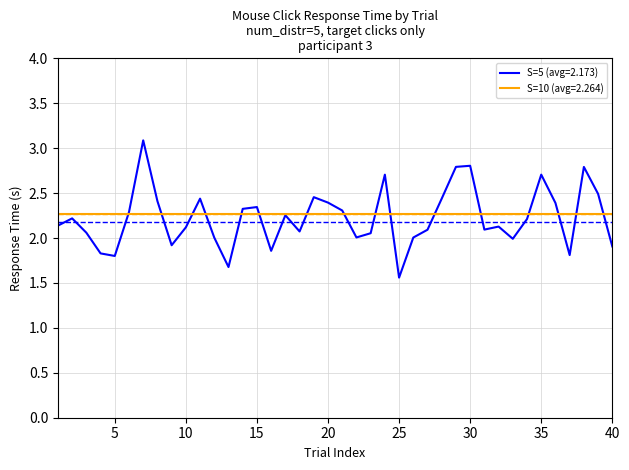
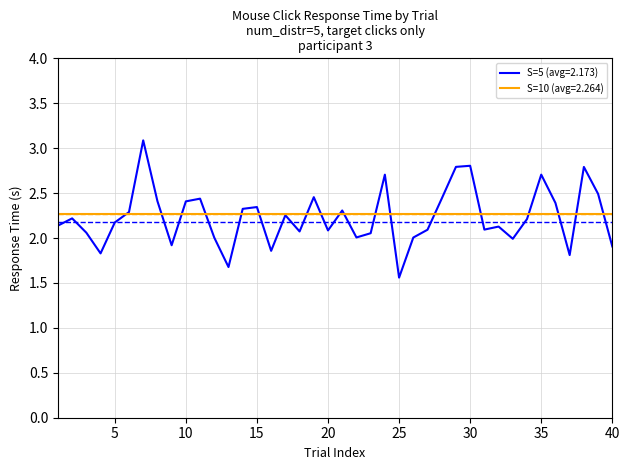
  {
    "S=5 (avg=2.173)": {
-     "5": 1.8,
-     "10": 2.1,
+     "5": 2.2,
+     "10": 2.4,
      "15": 2.3,
-     "20": 2.4,
+     "20": 2.1,
      "25": 1.6,
      "30": 2.8,
      "35": 2.7,
      "40": 1.9
    },
    "S=10 (avg=2.264)": {
      "5": 2.3,
      "10": 2.3,
      "15": 2.3,
      "20": 2.3,
      "25": 2.3,
      "30": 2.3,
      "35": 2.3,
      "40": 2.3
    }
  }
